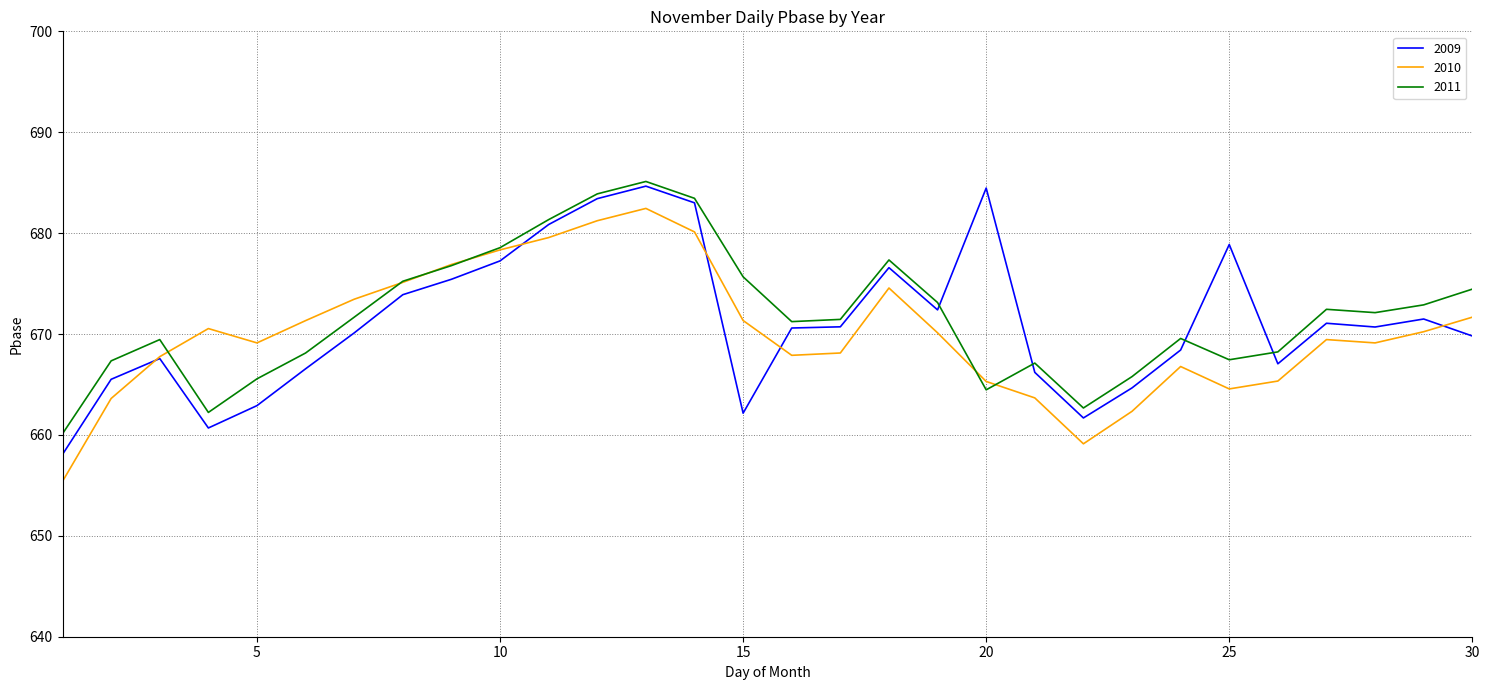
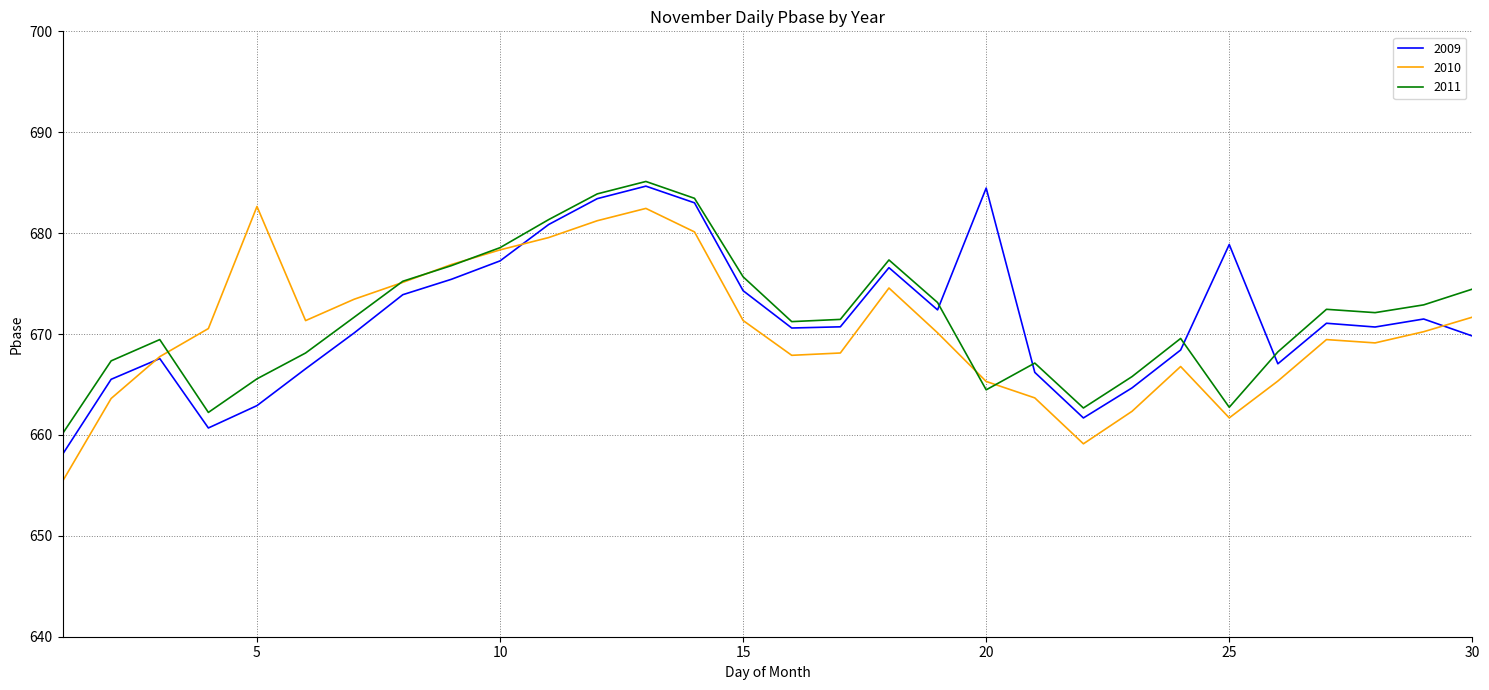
  {
    "2009": {
      "5": 662.9,
      "10": 677.2,
-     "15": 662.2,
+     "15": 674.3,
      "20": 684.5,
      "25": 678.9,
      "30": 669.8
    },
    "2010": {
-     "5": 669.1,
+     "5": 682.6,
      "15": 671.3,
      "20": 665.3,
-     "25": 664.6,
+     "25": 661.7,
      "30": 671.7
    },
    "2011": {
      "5": 665.6,
      "15": 675.7,
      "20": 664.5,
-     "25": 667.5,
+     "25": 662.7,
      "30": 674.5
    }
  }
